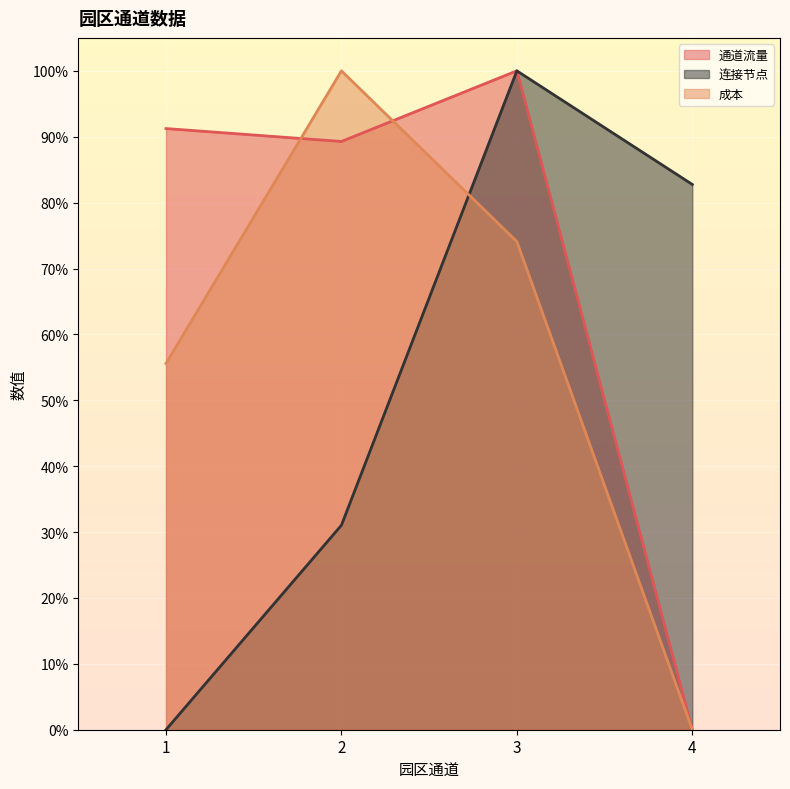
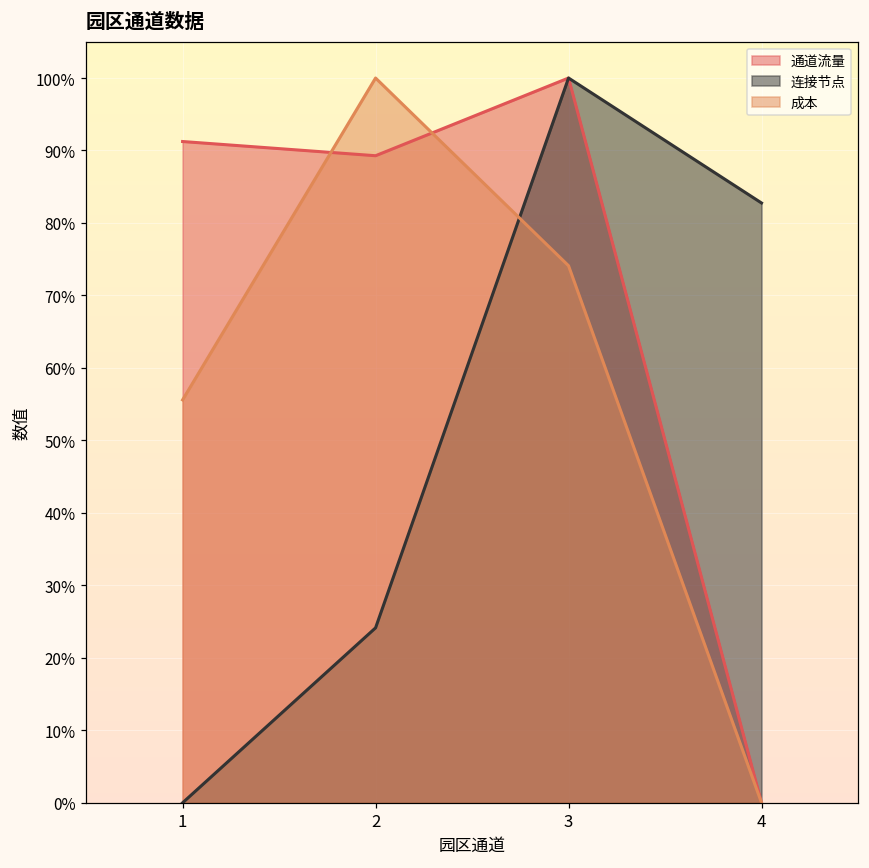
  {
    "连接节点": {
      "1": "0%",
-     "2": "31%",
+     "2": "24%",
      "4": "83%"
    }
  }
